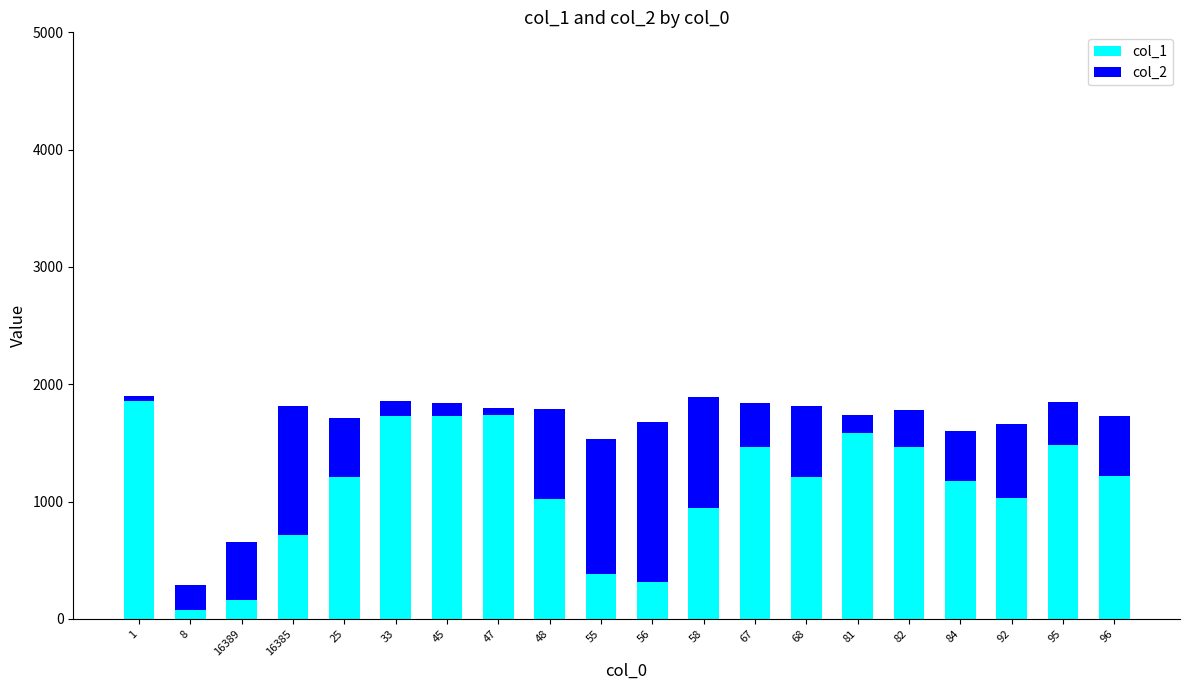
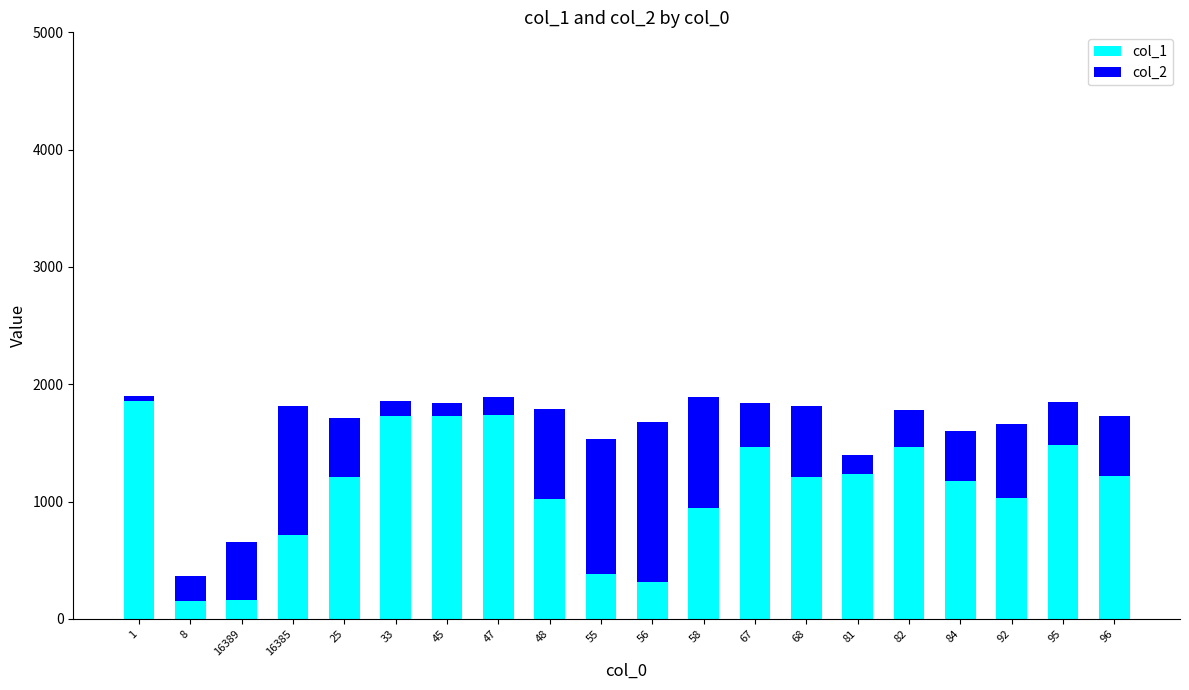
  {
    "col_1": {
      "1": 1850,
-     "8": 70,
+     "8": 150,
      "16389": 160,
      "16385": 720,
      "25": 1210,
      "33": 1730,
      "45": 1730,
      "47": 1740,
      "48": 1020,
      "55": 380,
      "56": 310,
      "58": 950,
      "67": 1470,
      "68": 1210,
-     "81": 1590,
+     "81": 1240,
      "82": 1460,
      "84": 1180,
      "92": 1030,
      "95": 1480,
      "96": 1220
    },
    "col_2": {
      "1": 50,
      "8": 210,
      "16389": 500,
      "16385": 1100,
      "25": 500,
      "33": 130,
      "45": 110,
-     "47": 60,
+     "47": 160,
      "48": 770,
      "55": 1160,
      "56": 1360,
      "58": 940,
      "67": 370,
      "68": 610,
      "81": 160,
      "82": 320,
      "84": 430,
      "92": 630,
      "95": 370,
      "96": 510
    }
  }
